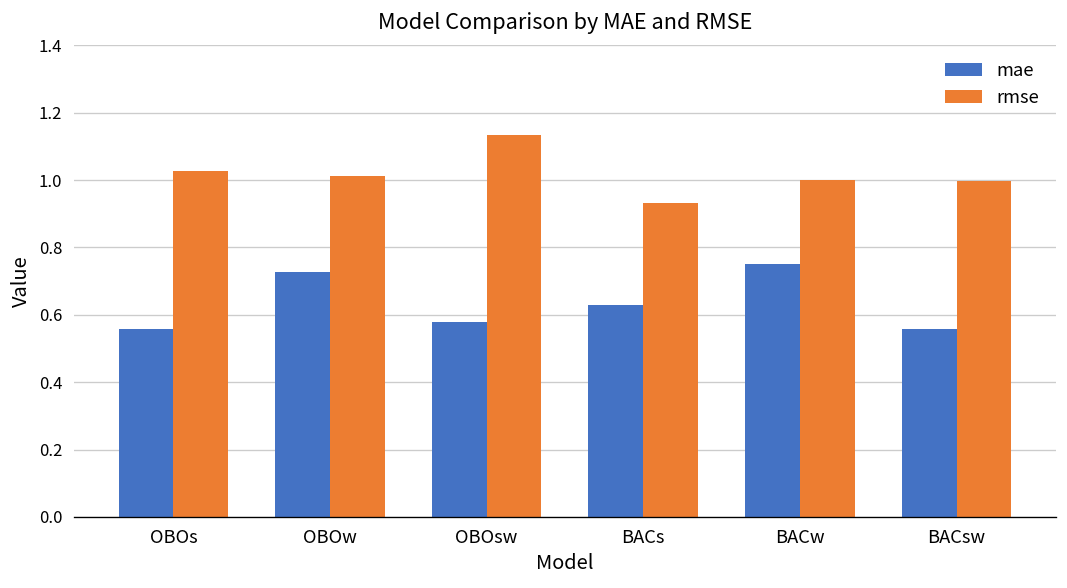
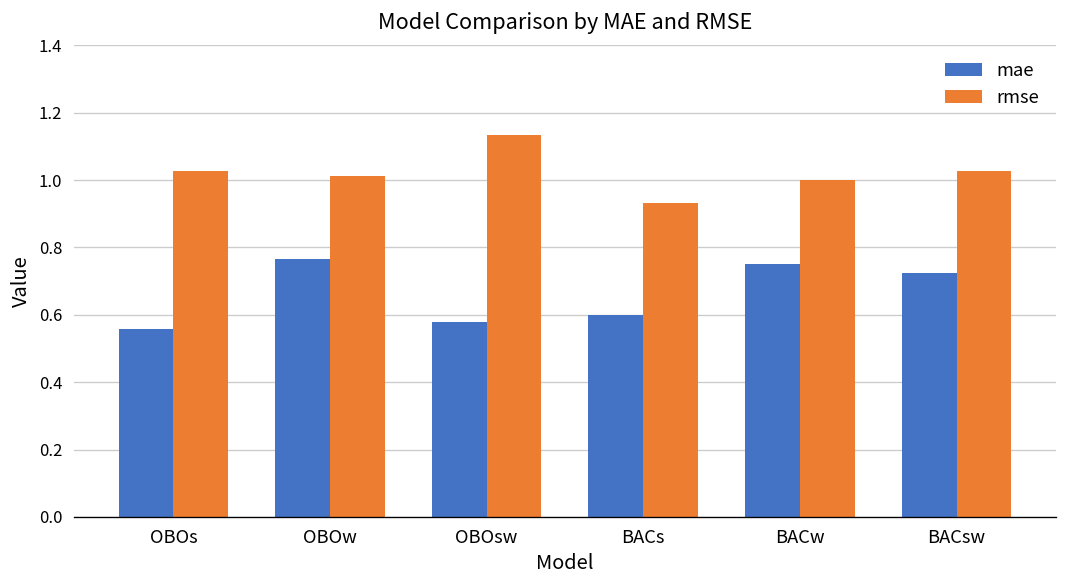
  {
    "mae": {
      "OBOs": 0.56,
-     "OBOw": 0.73,
+     "OBOw": 0.77,
      "OBOsw": 0.58,
-     "BACs": 0.63,
+     "BACs": 0.60,
      "BACw": 0.75,
-     "BACsw": 0.56
+     "BACsw": 0.72
    },
    "rmse": {
      "OBOs": 1.03,
      "OBOw": 1.01,
      "OBOsw": 1.13,
      "BACs": 0.93,
      "BACw": 1.00,
-     "BACsw": 1.00
+     "BACsw": 1.03
    }
  }
